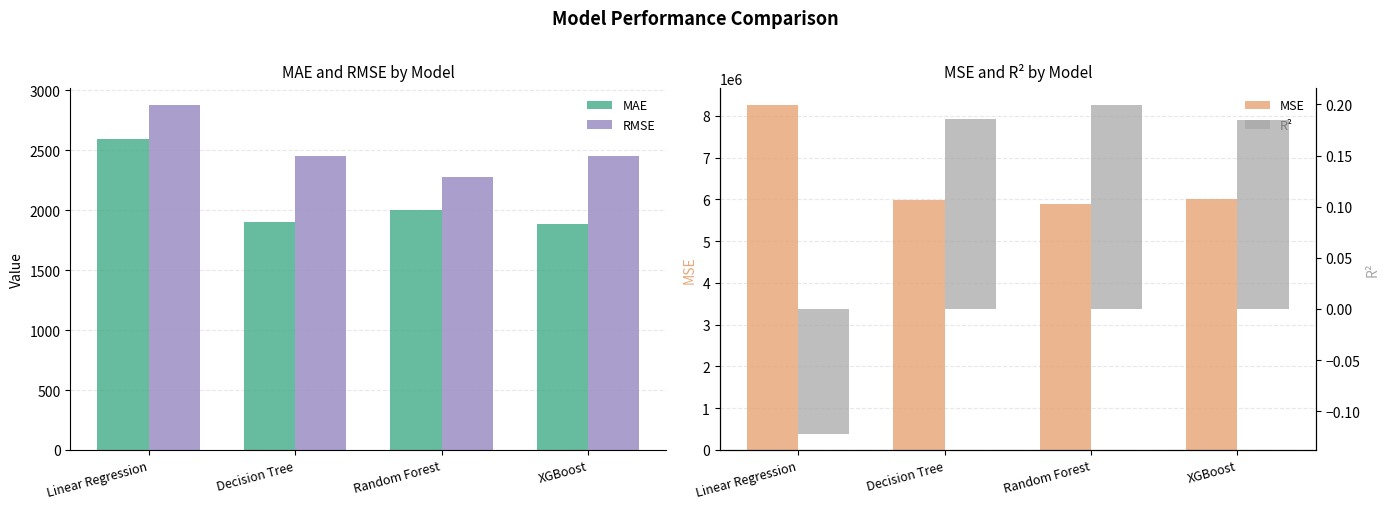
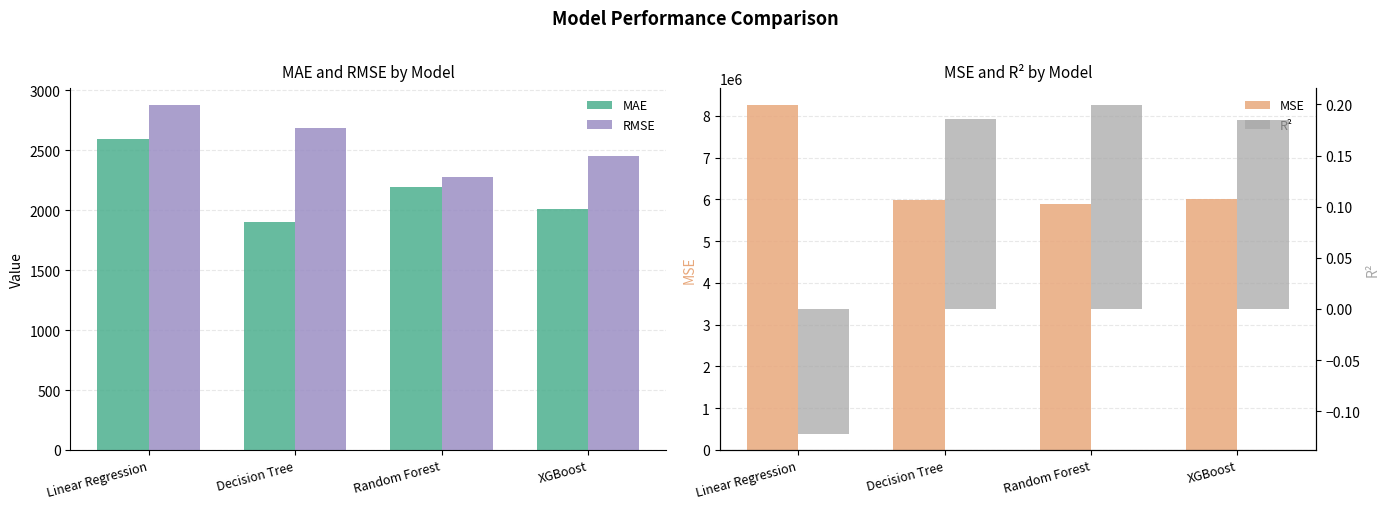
  {
    "MAE and RMSE by Model": {
      "MAE": {
        "Linear Regression": 2600,
        "Decision Tree": 1900,
-       "Random Forest": 2000,
-       "XGBoost": 1890
+       "Random Forest": 2190,
+       "XGBoost": 2010
      },
      "RMSE": {
        "Linear Regression": 2870,
-       "Decision Tree": 2450,
+       "Decision Tree": 2680,
        "Random Forest": 2270,
        "XGBoost": 2450
      }
    }
  }
